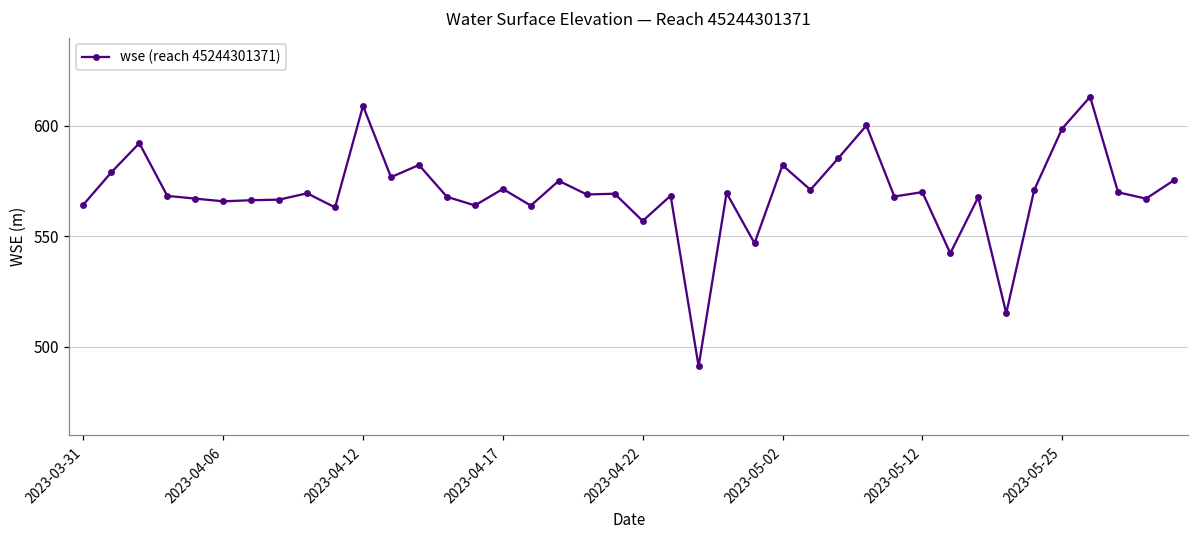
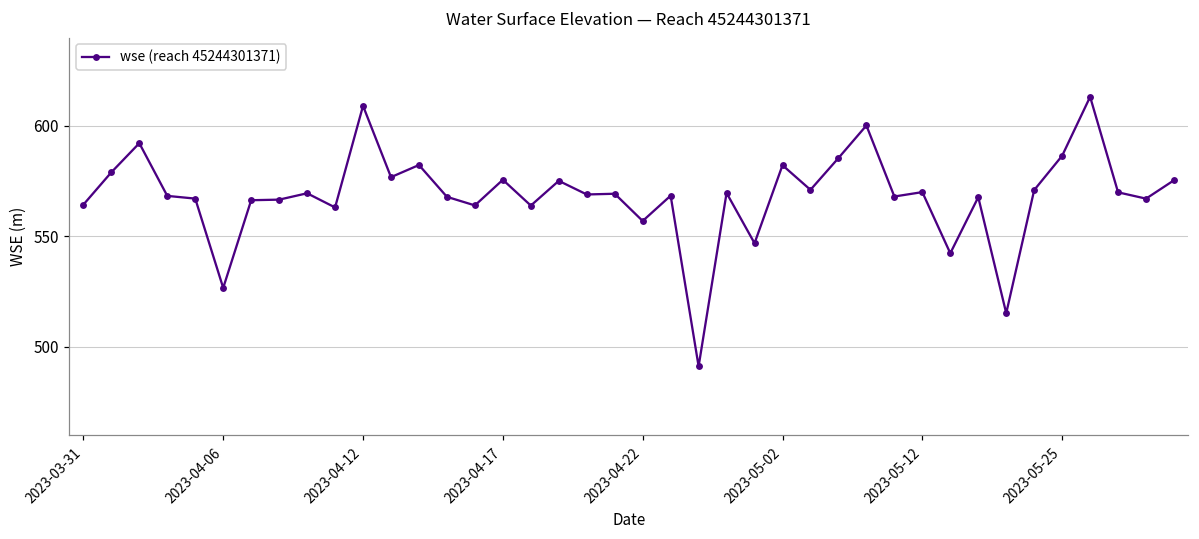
  {
    "2023-03-31": 564,
-   "2023-04-06": 566,
+   "2023-04-06": 527,
    "2023-04-12": 609,
-   "2023-04-17": 571,
+   "2023-04-17": 576,
    "2023-04-22": 557,
    "2023-05-02": 582,
    "2023-05-12": 570,
-   "2023-05-25": 599
+   "2023-05-25": 587
  }
